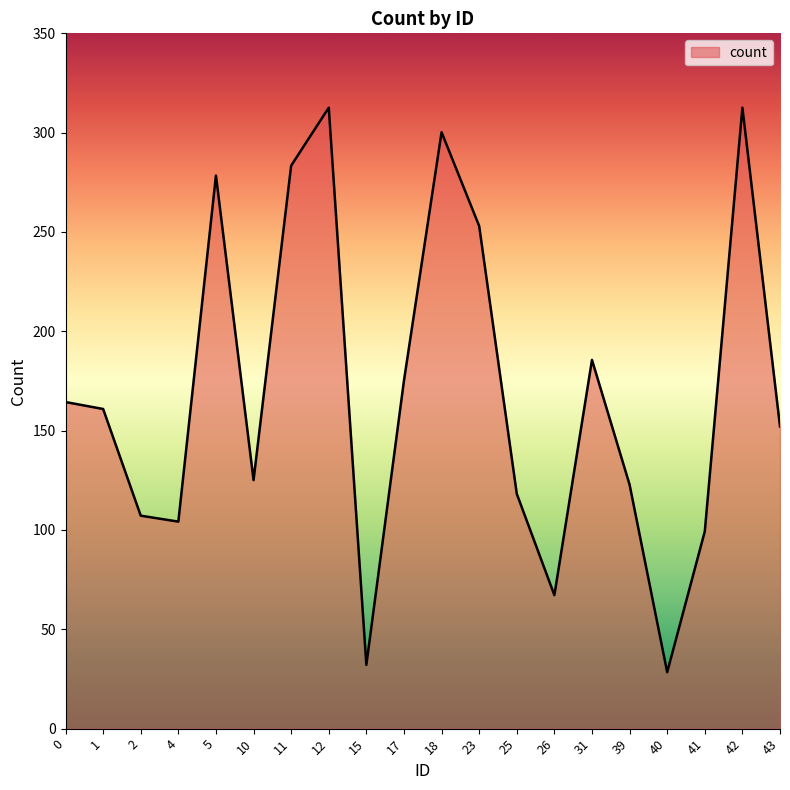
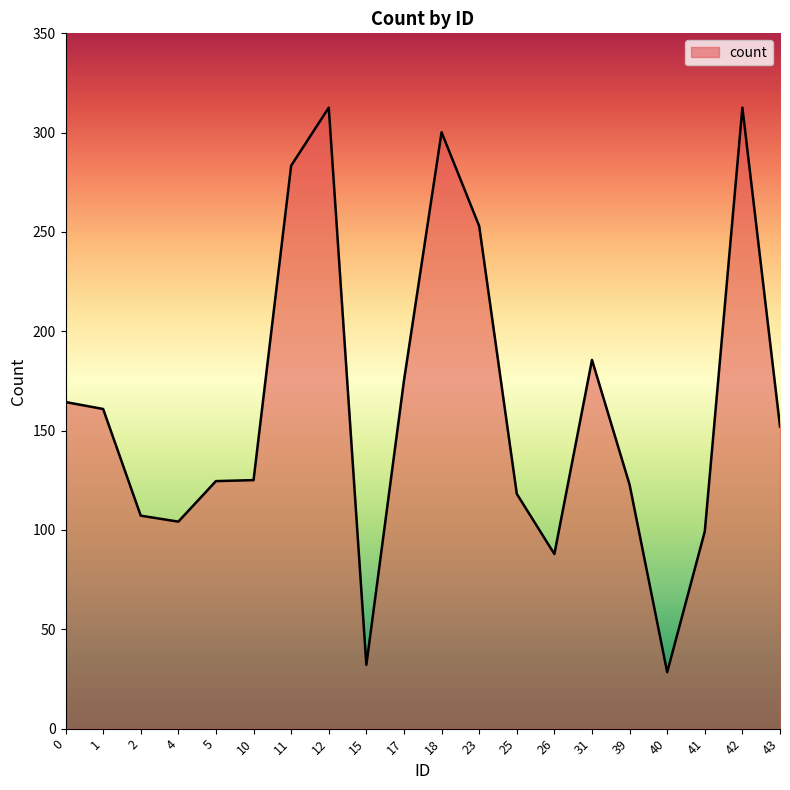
  {
    "0": 164,
    "1": 161,
    "2": 107,
    "4": 104,
-   "5": 278,
+   "5": 125,
    "10": 125,
    "11": 283,
    "12": 313,
    "15": 32,
    "17": 175,
    "18": 300,
    "23": 253,
    "25": 118,
-   "26": 67,
+   "26": 88,
    "31": 186,
    "39": 123,
    "40": 28,
    "41": 99,
    "42": 313,
    "43": 152
  }
